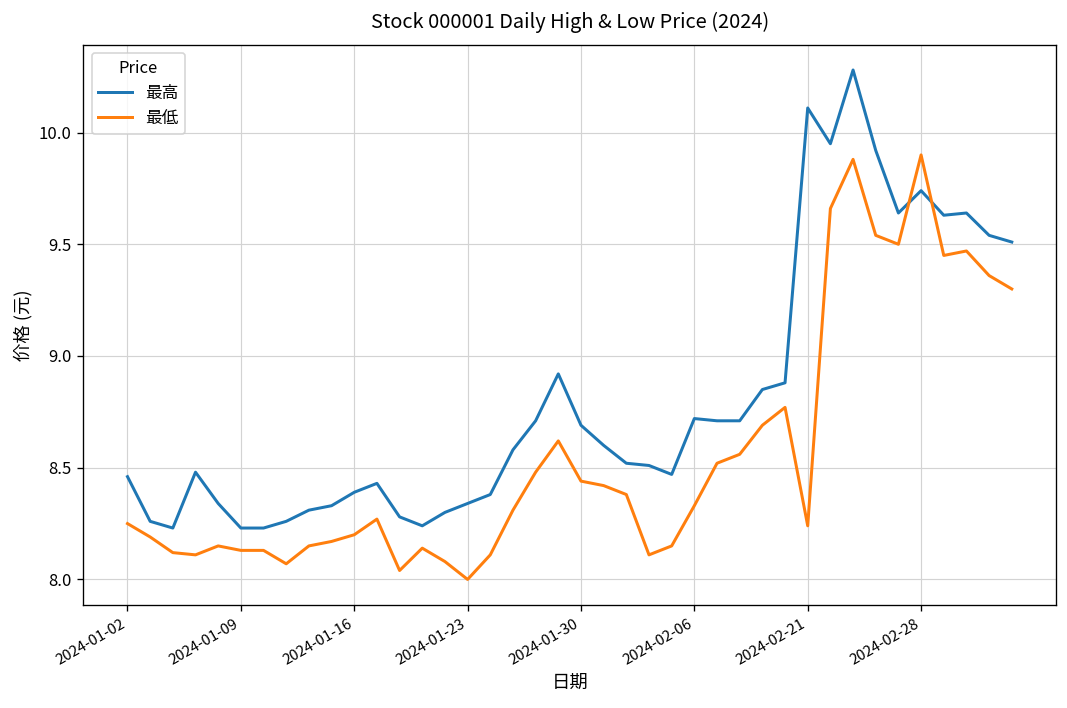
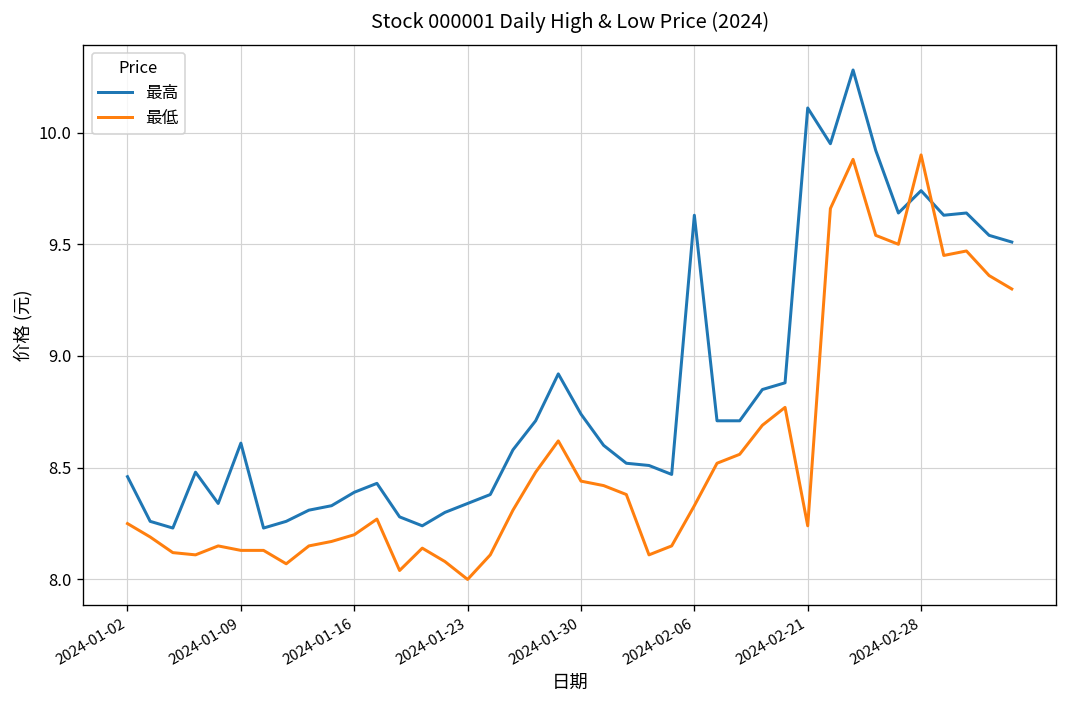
  {
    "最高": {
      "2024-01-02": 8.46,
-     "2024-01-09": 8.23,
+     "2024-01-09": 8.61,
      "2024-01-16": 8.39,
      "2024-01-23": 8.34,
-     "2024-01-30": 8.69,
-     "2024-02-06": 8.72,
+     "2024-01-30": 8.74,
+     "2024-02-06": 9.63,
      "2024-02-21": 10.11,
      "2024-02-28": 9.74
    },
    "最低": {
      "2024-01-02": 8.25,
      "2024-01-09": 8.13,
      "2024-01-16": 8.20,
      "2024-01-23": 8.00,
      "2024-01-30": 8.44,
      "2024-02-06": 8.33,
      "2024-02-21": 8.24,
      "2024-02-28": 9.90
    }
  }
